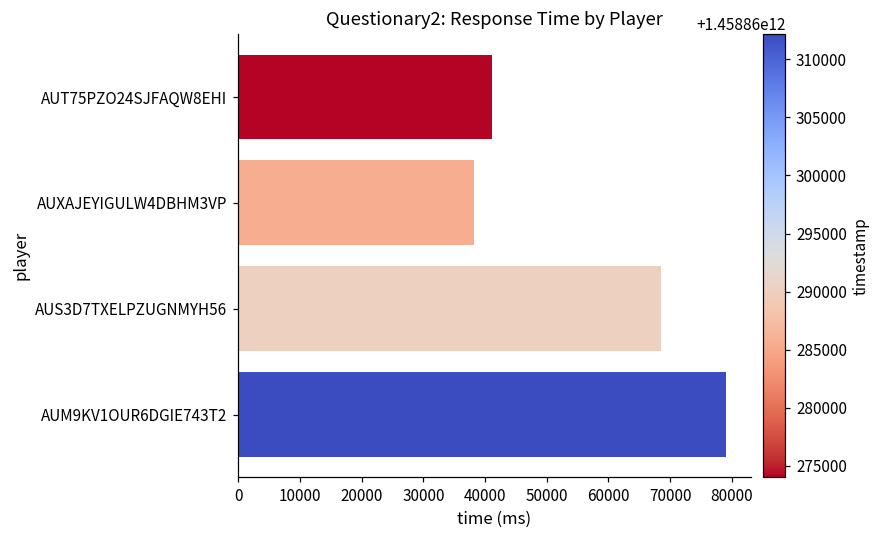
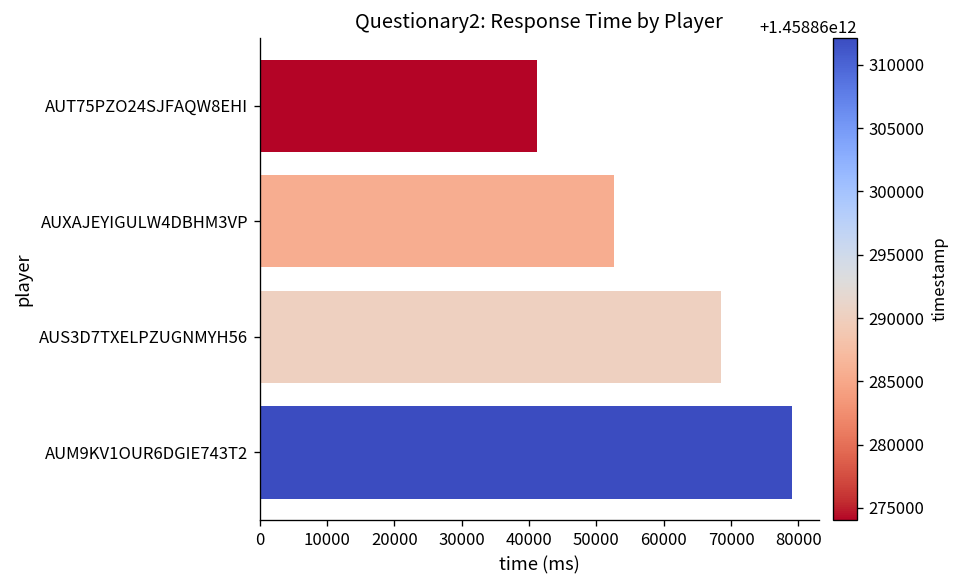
  {
    "AUT75PZO24SJFAQW8EHI": 41000,
-   "AUXAJEYIGULW4DBHM3VP": 38000,
+   "AUXAJEYIGULW4DBHM3VP": 53000,
    "AUS3D7TXELPZUGNMYH56": 69000,
    "AUM9KV1OUR6DGIE743T2": 79000
  }
